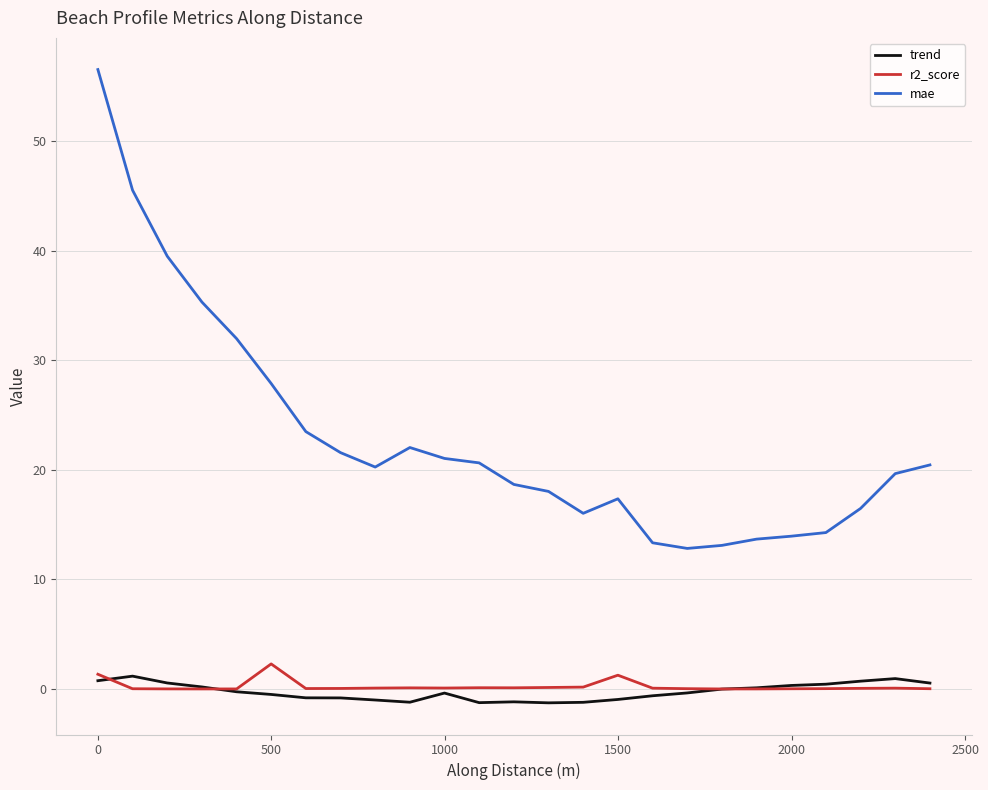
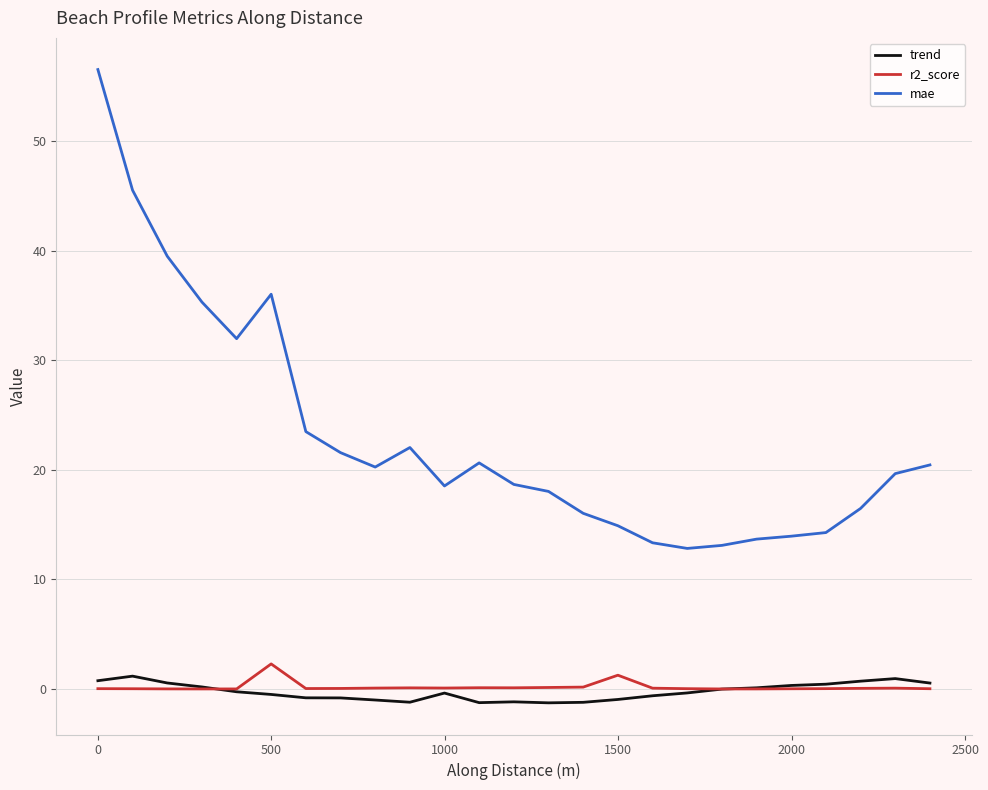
  {
    "trend": {
      "0": 0.8,
      "500": -0.5,
      "1000": -0.4,
      "1500": -1.0,
      "2000": 0.3
    },
    "r2_score": {
-     "0": 1.3,
+     "0": 0.0,
      "500": 2.3,
      "1000": 0.1,
      "1500": 1.3,
      "2000": 0.0
    },
    "mae": {
      "0": 56.5,
-     "500": 27.9,
-     "1000": 21.0,
-     "1500": 17.4,
+     "500": 36.0,
+     "1000": 18.5,
+     "1500": 14.9,
      "2000": 13.9
    }
  }
